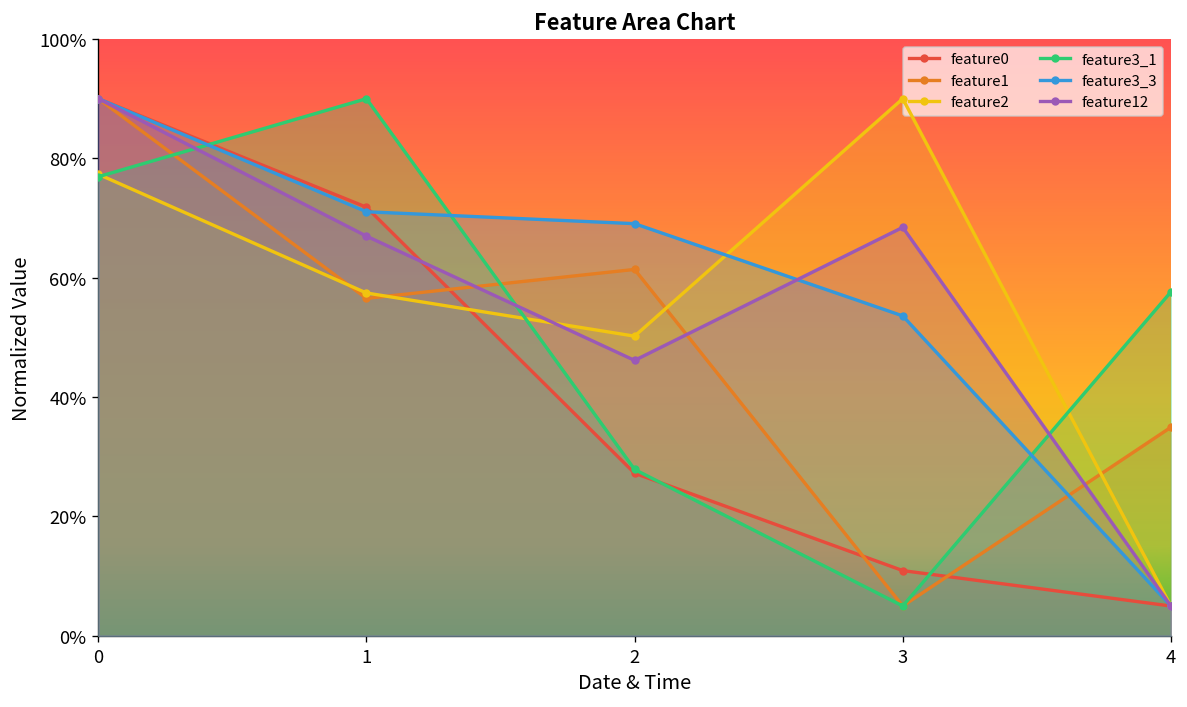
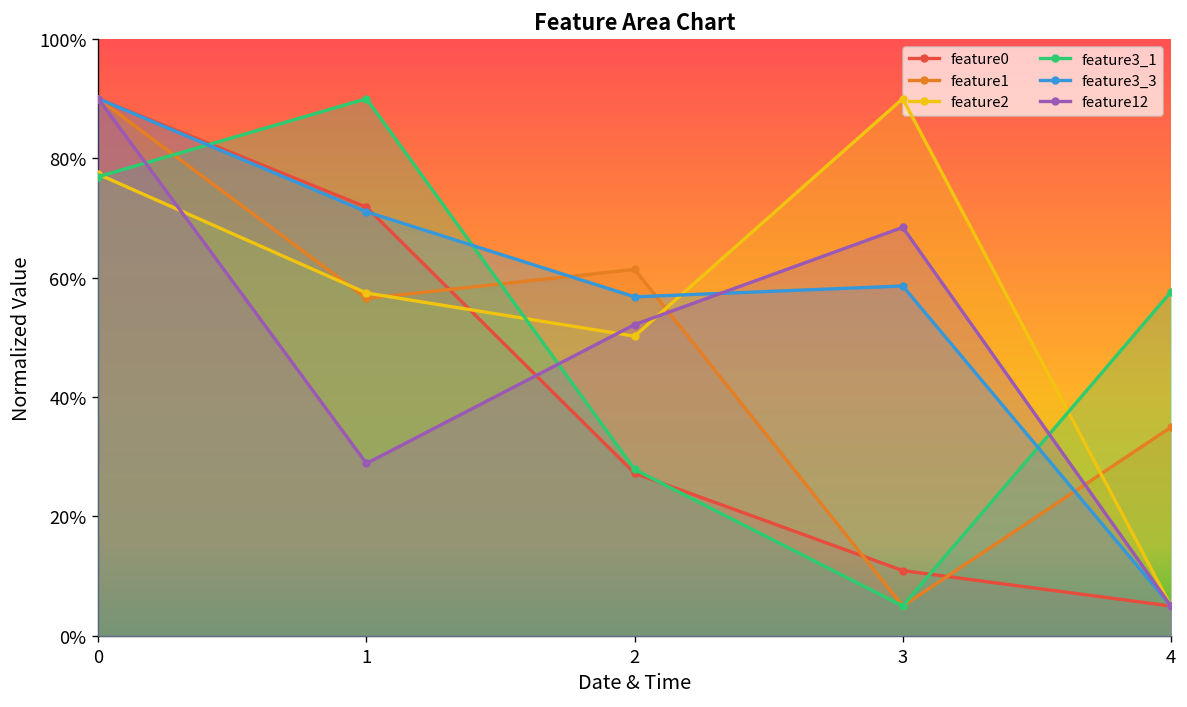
  {
    "feature2": {
      "1": "57%",
      "2": "50%",
      "3": "90%"
    },
    "feature3_1": {
      "1": "90%",
      "2": "28%",
      "4": "58%"
    },
    "feature3_3": {
      "1": "71%",
-     "2": "69%",
-     "3": "54%"
+     "2": "57%",
+     "3": "59%"
    },
    "feature12": {
-     "1": "67%",
-     "2": "46%",
+     "1": "29%",
+     "2": "52%",
      "3": "68%"
    }
  }
